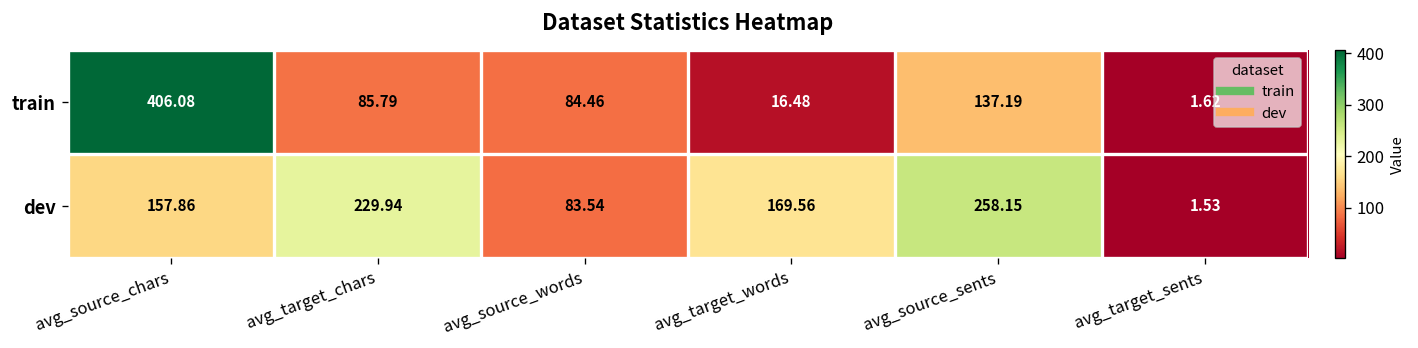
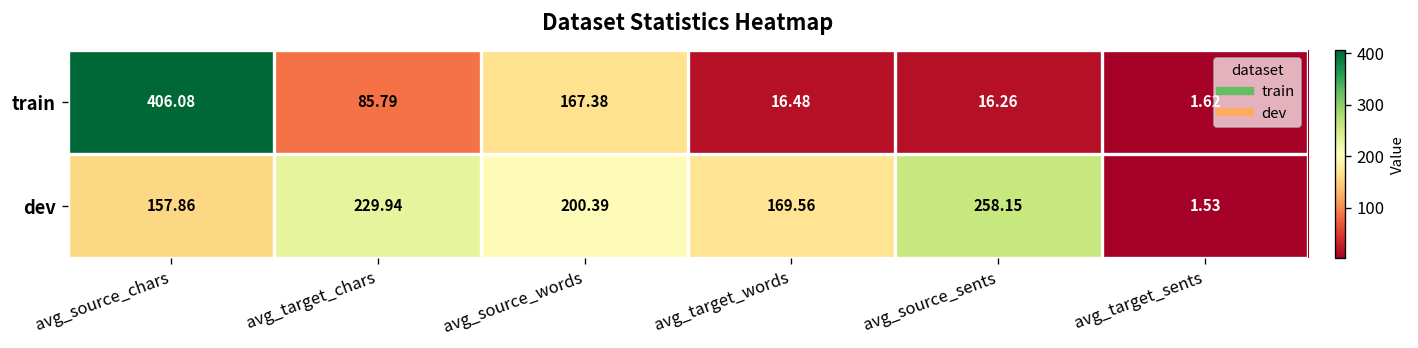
  {
    "train": {
      "avg_source_chars": 406.08,
      "avg_target_chars": 85.79,
-     "avg_source_words": 84.46,
+     "avg_source_words": 167.38,
      "avg_target_words": 16.48,
-     "avg_source_sents": 137.19
+     "avg_source_sents": 16.26
    },
    "dev": {
      "avg_source_chars": 157.86,
      "avg_target_chars": 229.94,
-     "avg_source_words": 83.54,
+     "avg_source_words": 200.39,
      "avg_target_words": 169.56,
      "avg_source_sents": 258.15,
      "avg_target_sents": 1.53
    }
  }
